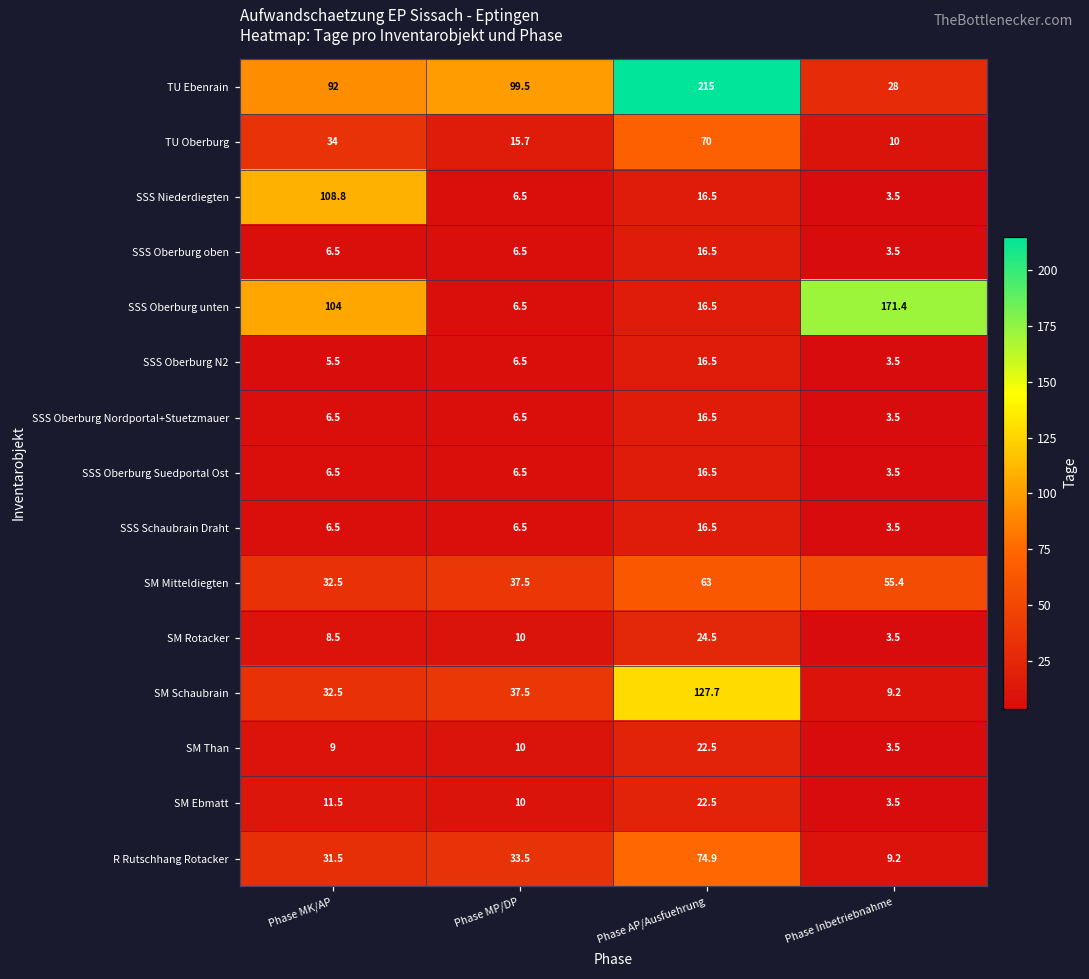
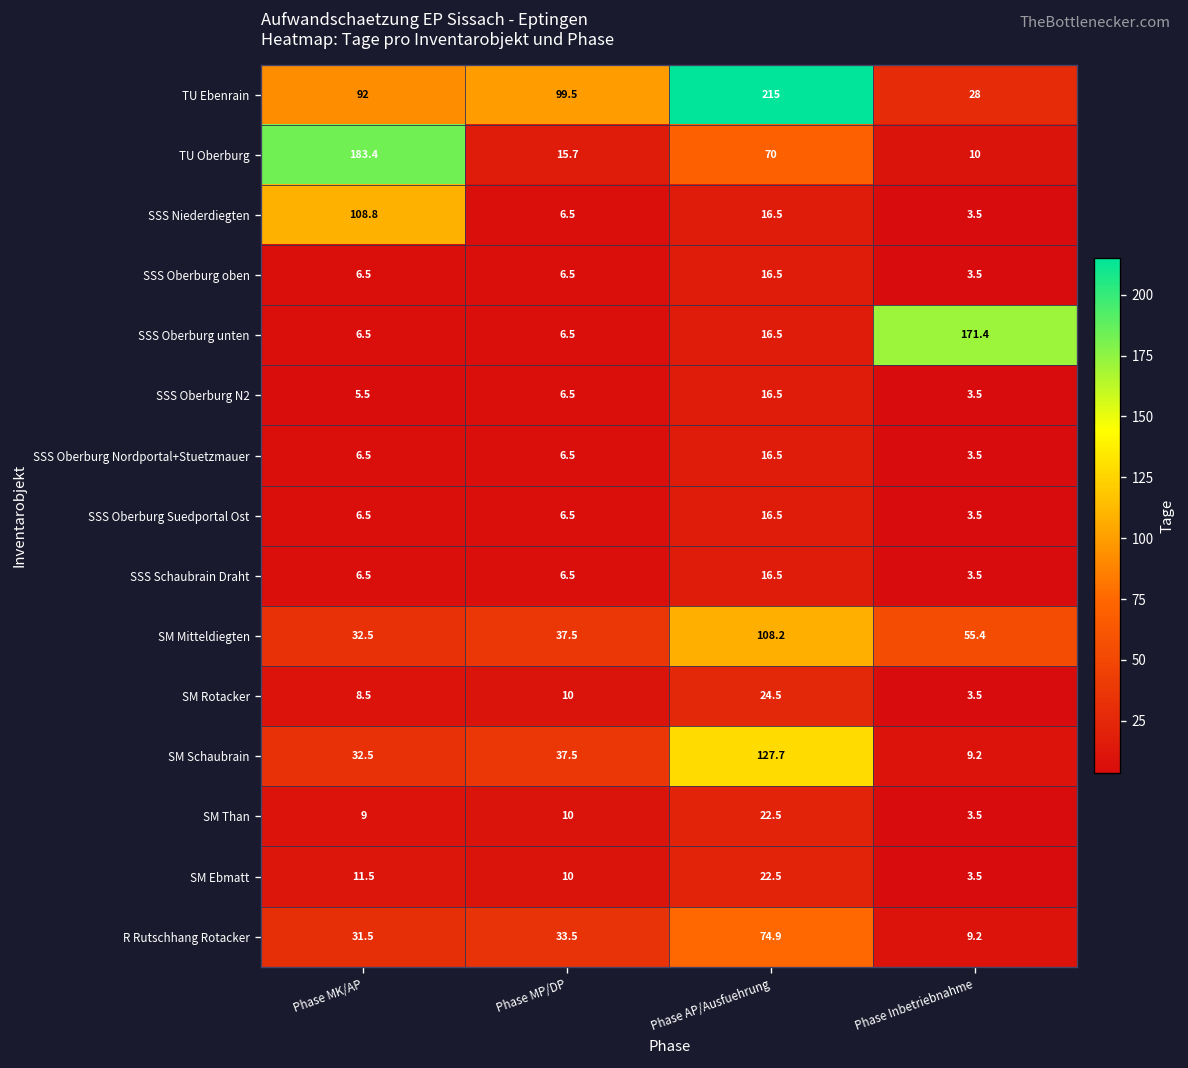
  {
    "TU Ebenrain": {
      "Phase MK/AP": 92,
      "Phase MP/DP": 99.5,
      "Phase AP/Ausfuehrung": 215,
      "Phase Inbetriebnahme": 28
    },
    "TU Oberburg": {
-     "Phase MK/AP": 34,
+     "Phase MK/AP": 183.4,
      "Phase MP/DP": 15.7,
      "Phase AP/Ausfuehrung": 70,
      "Phase Inbetriebnahme": 10
    },
    "SSS Niederdiegten": {
      "Phase MK/AP": 108.8,
      "Phase MP/DP": 6.5,
      "Phase AP/Ausfuehrung": 16.5,
      "Phase Inbetriebnahme": 3.5
    },
    "SSS Oberburg oben": {
      "Phase MK/AP": 6.5,
      "Phase MP/DP": 6.5,
      "Phase AP/Ausfuehrung": 16.5,
      "Phase Inbetriebnahme": 3.5
    },
    "SSS Oberburg unten": {
-     "Phase MK/AP": 104,
+     "Phase MK/AP": 6.5,
      "Phase MP/DP": 6.5,
      "Phase AP/Ausfuehrung": 16.5,
      "Phase Inbetriebnahme": 171.4
    },
    "SSS Oberburg N2": {
      "Phase MK/AP": 5.5,
      "Phase MP/DP": 6.5,
      "Phase AP/Ausfuehrung": 16.5,
      "Phase Inbetriebnahme": 3.5
    },
    "SSS Oberburg Nordportal+Stuetzmauer": {
      "Phase MK/AP": 6.5,
      "Phase MP/DP": 6.5,
      "Phase AP/Ausfuehrung": 16.5,
      "Phase Inbetriebnahme": 3.5
    },
    "SSS Oberburg Suedportal Ost": {
      "Phase MK/AP": 6.5,
      "Phase MP/DP": 6.5,
      "Phase AP/Ausfuehrung": 16.5,
      "Phase Inbetriebnahme": 3.5
    },
    "SSS Schaubrain Draht": {
      "Phase MK/AP": 6.5,
      "Phase MP/DP": 6.5,
      "Phase AP/Ausfuehrung": 16.5,
      "Phase Inbetriebnahme": 3.5
    },
    "SM Mitteldiegten": {
      "Phase MK/AP": 32.5,
      "Phase MP/DP": 37.5,
-     "Phase AP/Ausfuehrung": 63,
+     "Phase AP/Ausfuehrung": 108.2,
      "Phase Inbetriebnahme": 55.4
    },
    "SM Rotacker": {
      "Phase MK/AP": 8.5,
      "Phase MP/DP": 10,
      "Phase AP/Ausfuehrung": 24.5,
      "Phase Inbetriebnahme": 3.5
    },
    "SM Schaubrain": {
      "Phase MK/AP": 32.5,
      "Phase MP/DP": 37.5,
      "Phase AP/Ausfuehrung": 127.7,
      "Phase Inbetriebnahme": 9.2
    },
    "SM Than": {
      "Phase MK/AP": 9,
      "Phase MP/DP": 10,
      "Phase AP/Ausfuehrung": 22.5,
      "Phase Inbetriebnahme": 3.5
    },
    "SM Ebmatt": {
      "Phase MK/AP": 11.5,
      "Phase MP/DP": 10,
      "Phase AP/Ausfuehrung": 22.5,
      "Phase Inbetriebnahme": 3.5
    },
    "R Rutschhang Rotacker": {
      "Phase MK/AP": 31.5,
      "Phase MP/DP": 33.5,
      "Phase AP/Ausfuehrung": 74.9,
      "Phase Inbetriebnahme": 9.2
    }
  }
